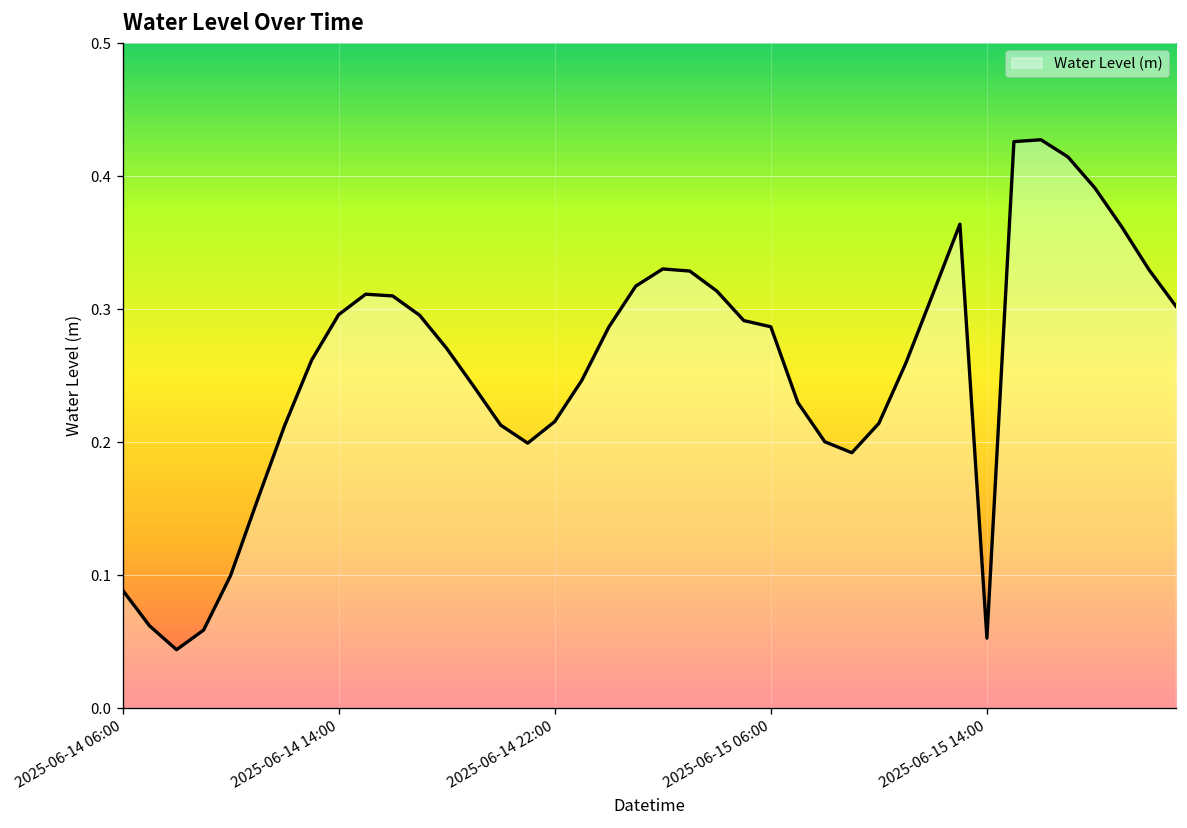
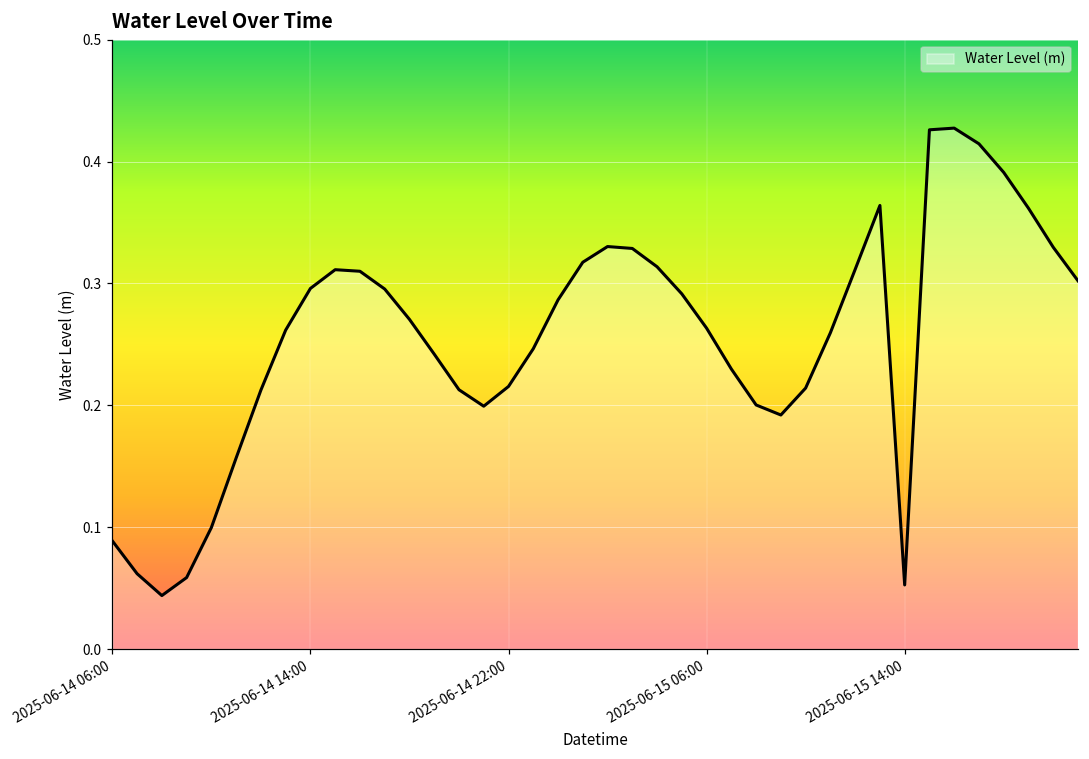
  {
    "2025-06-14 06:00": 0.089,
    "2025-06-14 14:00": 0.296,
    "2025-06-14 22:00": 0.215,
-   "2025-06-15 06:00": 0.287,
+   "2025-06-15 06:00": 0.263,
    "2025-06-15 14:00": 0.053
  }
